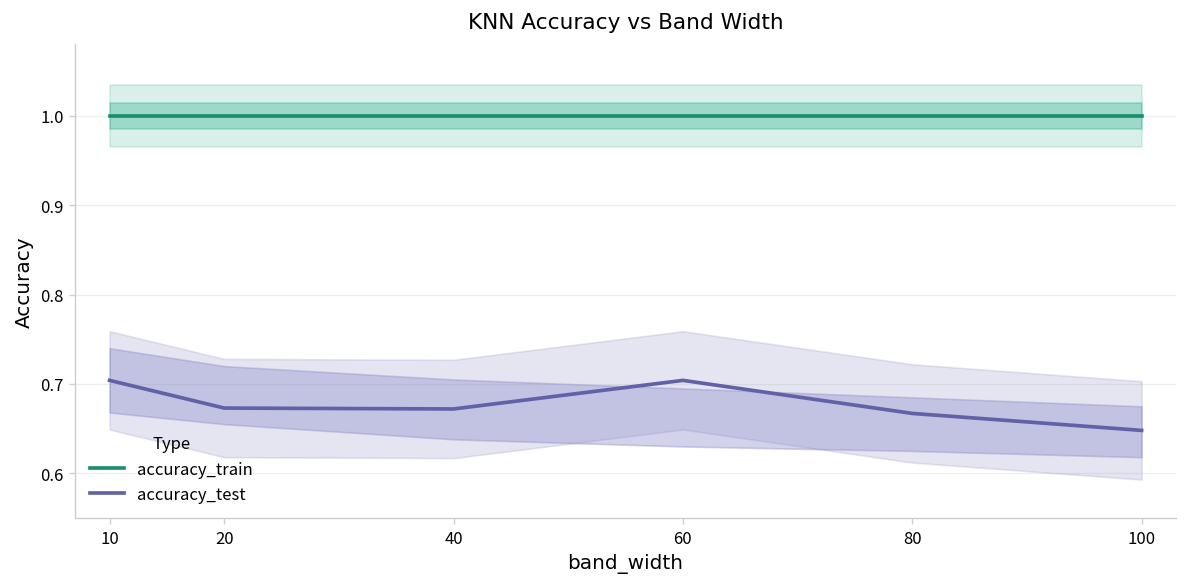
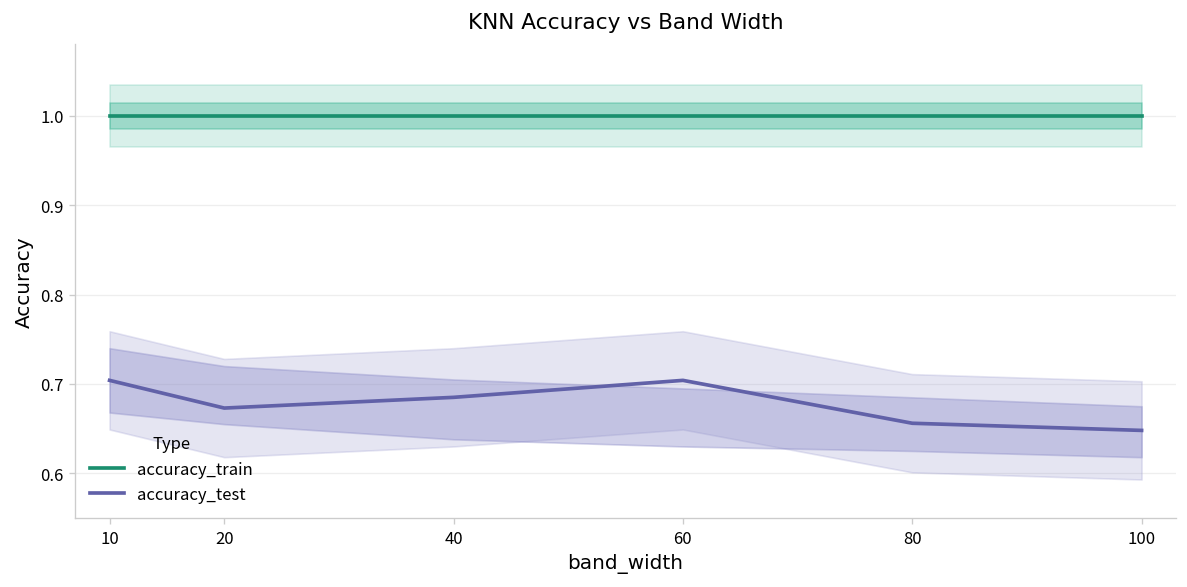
  {
    "accuracy_test": {
      "10": 0.70,
      "20": 0.67,
-     "40": 0.67,
+     "40": 0.69,
      "60": 0.70,
-     "80": 0.67,
+     "80": 0.66,
      "100": 0.65
    }
  }
